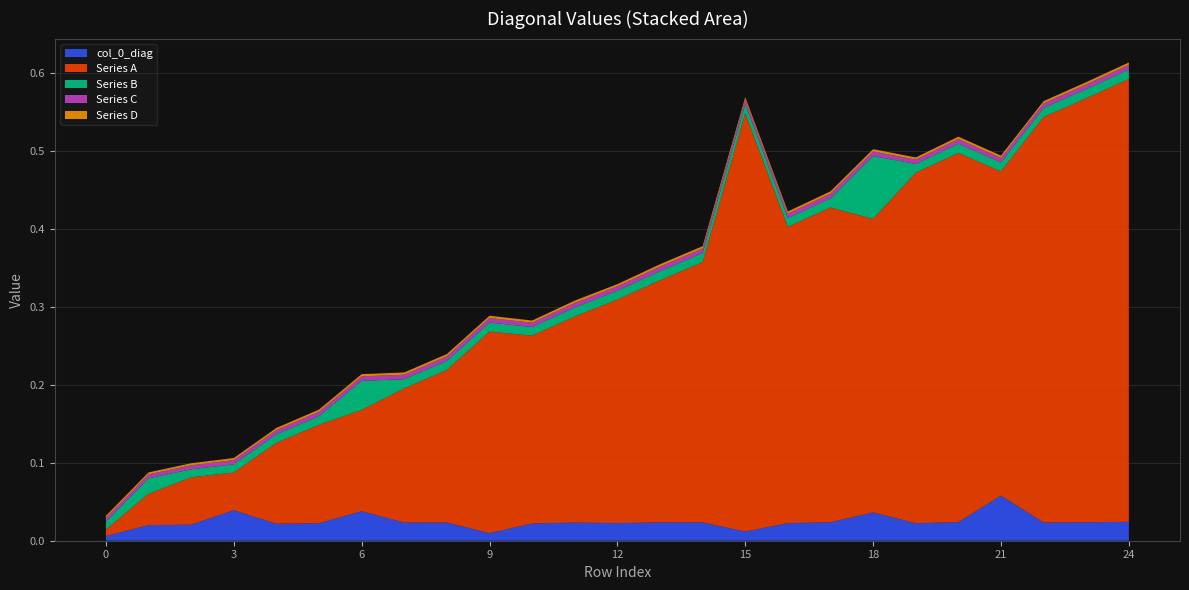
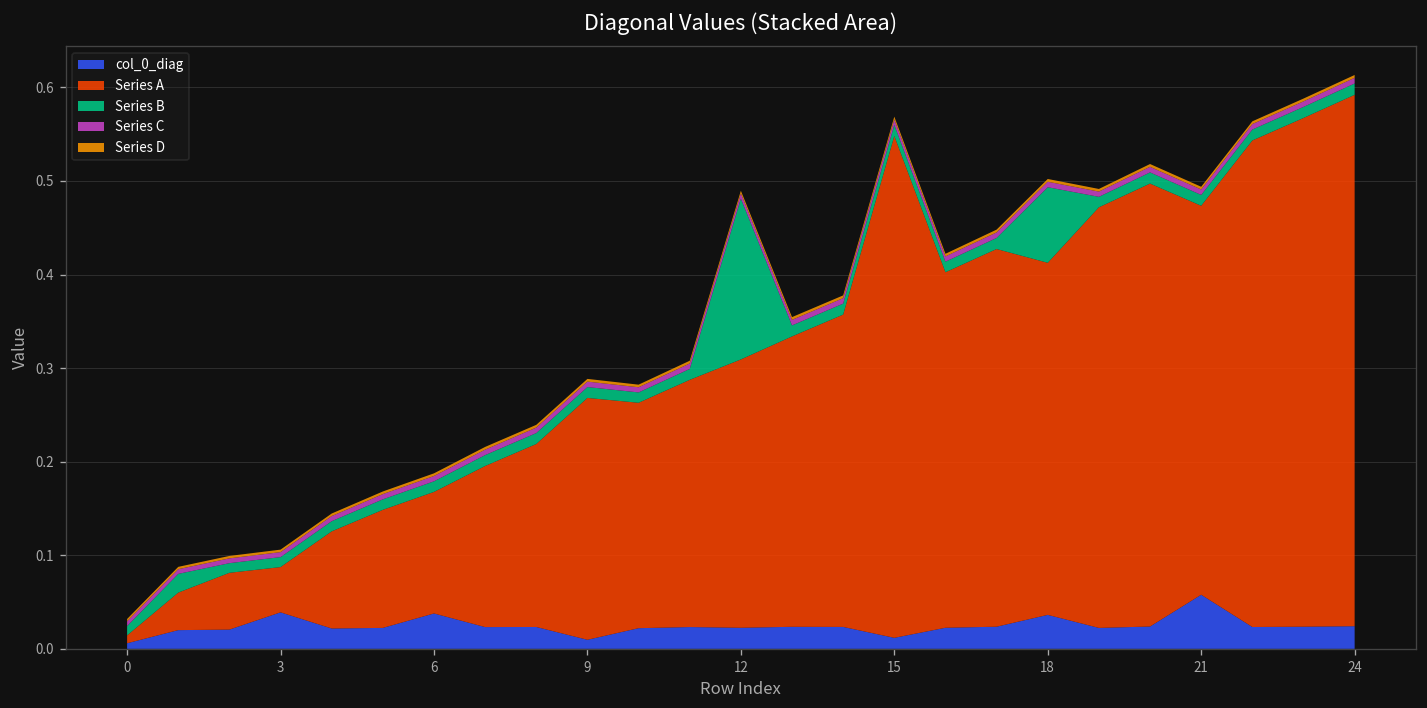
  {
    "col_0_diag": {
      "0": 0.01,
      "3": 0.04,
      "6": 0.04,
      "9": 0.01,
      "12": 0.02,
      "15": 0.01,
      "18": 0.04,
      "21": 0.06,
      "24": 0.02
    },
    "Series A": {
      "0": 0.01,
      "3": 0.05,
      "6": 0.13,
      "9": 0.26,
      "12": 0.29,
      "15": 0.54,
      "18": 0.38,
      "21": 0.42,
      "24": 0.57
    },
    "Series B": {
      "0": 0.01,
      "3": 0.01,
-     "6": 0.04,
+     "6": 0.01,
      "9": 0.01,
-     "12": 0.01,
+     "12": 0.17,
      "15": 0.01,
      "18": 0.08,
      "21": 0.01,
      "24": 0.01
    }
  }
